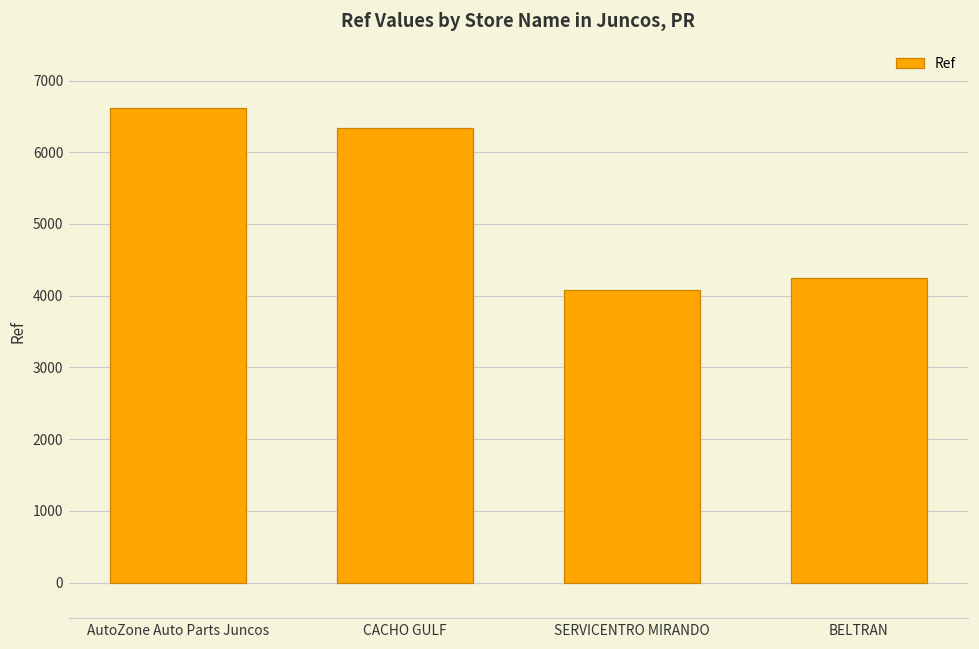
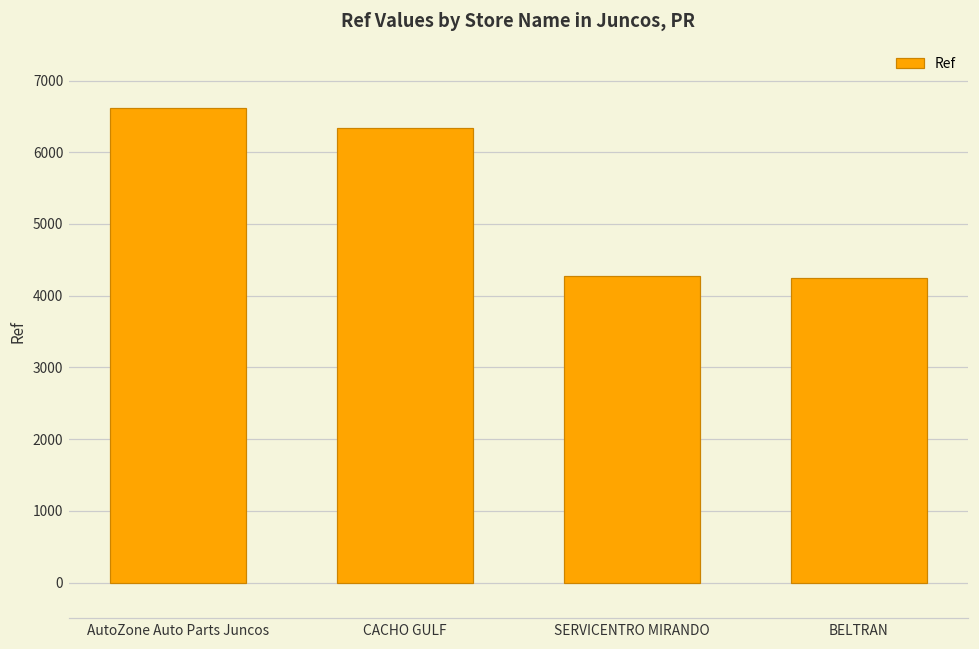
  {
    "AutoZone Auto Parts Juncos": 6600,
    "CACHO GULF": 6300,
-   "SERVICENTRO MIRANDO": 4100,
+   "SERVICENTRO MIRANDO": 4300,
    "BELTRAN": 4200
  }
